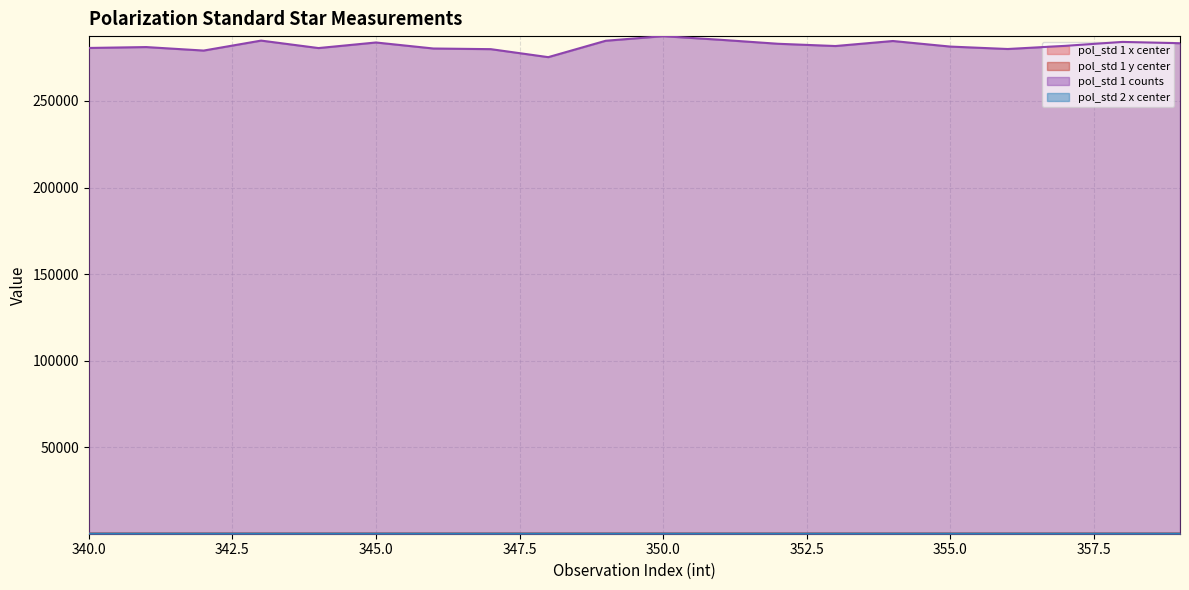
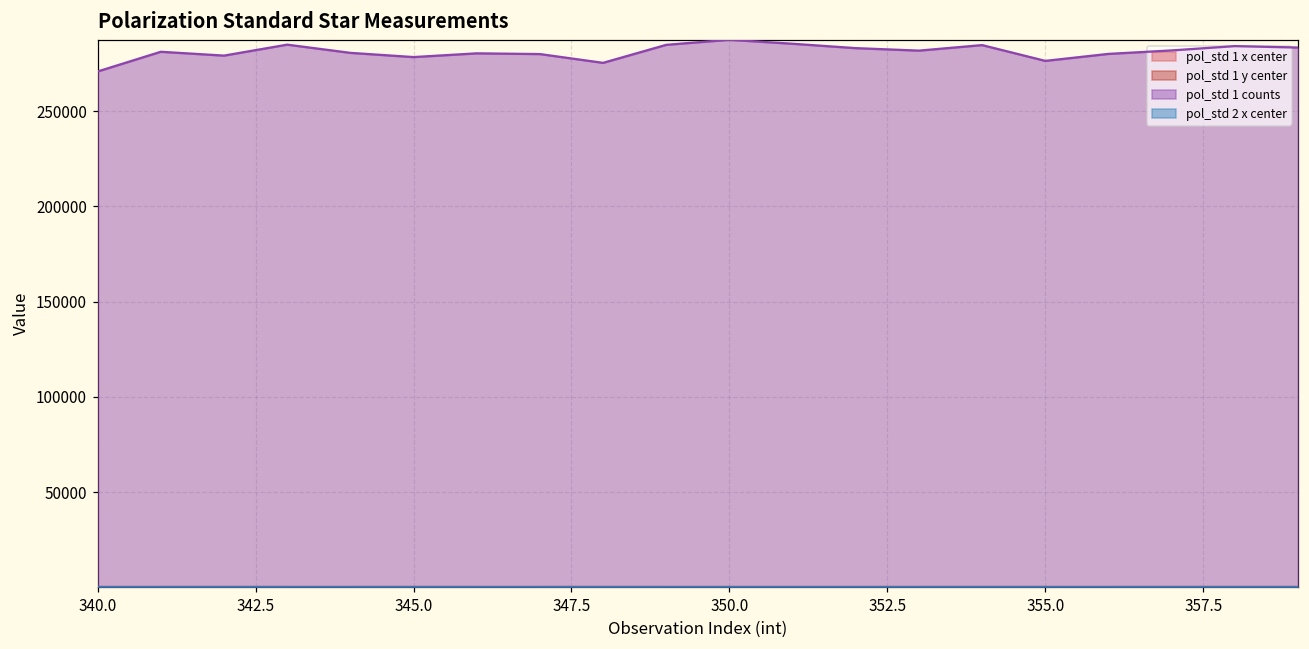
  {
    "pol_std 2 x center": {
      "340.0": 0,
      "345.0": 0,
      "350.0": 0,
      "355.0": 0
    },
    "pol_std 1 counts": {
-     "340.0": 281000,
-     "345.0": 284000,
+     "340.0": 271000,
+     "345.0": 278000,
      "350.0": 287000,
-     "355.0": 281000
+     "355.0": 276000
    }
  }
